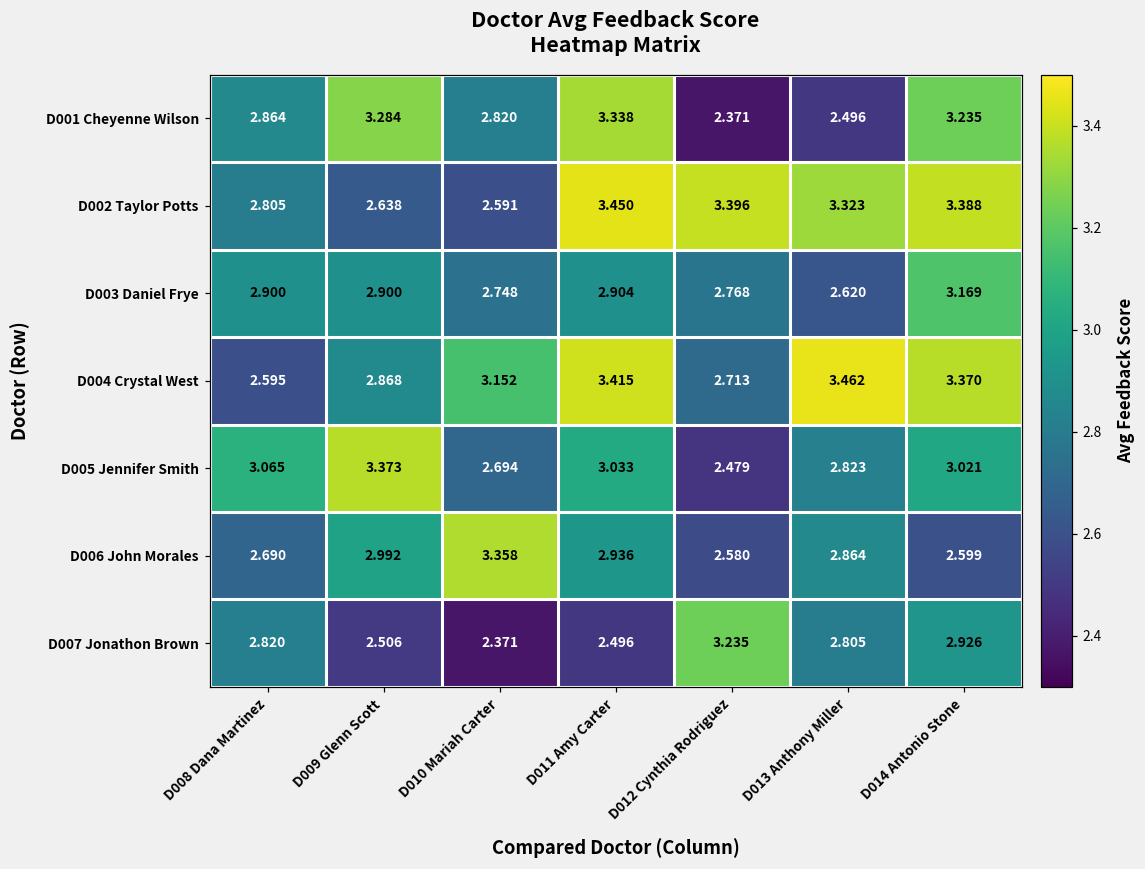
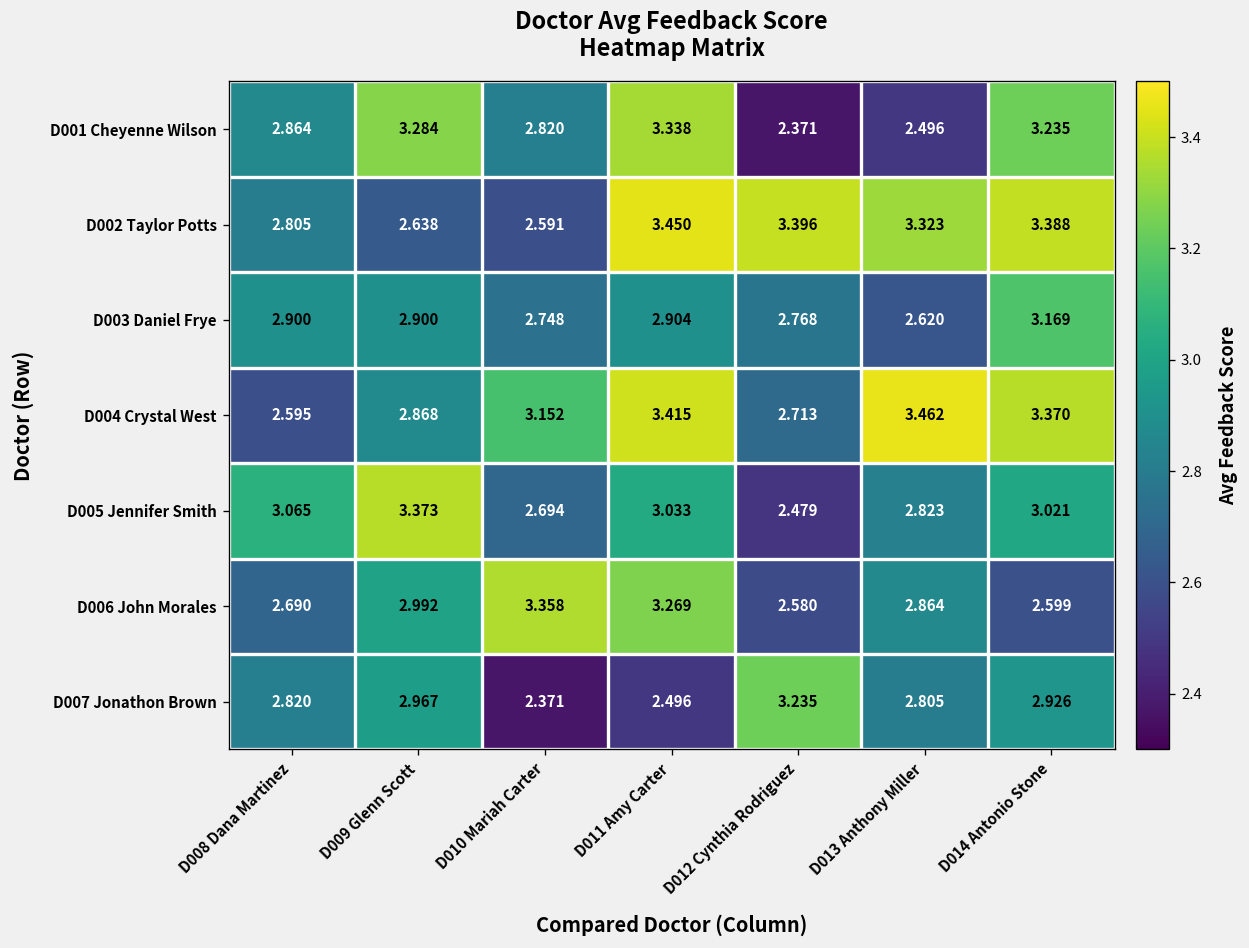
  {
    "D001 Cheyenne Wilson": {
      "D008 Dana Martinez": 2.864,
      "D009 Glenn Scott": 3.284,
      "D010 Mariah Carter": 2.820,
      "D011 Amy Carter": 3.338,
      "D012 Cynthia Rodriguez": 2.371,
      "D013 Anthony Miller": 2.496,
      "D014 Antonio Stone": 3.235
    },
    "D002 Taylor Potts": {
      "D008 Dana Martinez": 2.805,
      "D009 Glenn Scott": 2.638,
      "D010 Mariah Carter": 2.591,
      "D011 Amy Carter": 3.450,
      "D012 Cynthia Rodriguez": 3.396,
      "D013 Anthony Miller": 3.323,
      "D014 Antonio Stone": 3.388
    },
    "D003 Daniel Frye": {
      "D008 Dana Martinez": 2.900,
      "D009 Glenn Scott": 2.900,
      "D010 Mariah Carter": 2.748,
      "D011 Amy Carter": 2.904,
      "D012 Cynthia Rodriguez": 2.768,
      "D013 Anthony Miller": 2.620,
      "D014 Antonio Stone": 3.169
    },
    "D004 Crystal West": {
      "D008 Dana Martinez": 2.595,
      "D009 Glenn Scott": 2.868,
      "D010 Mariah Carter": 3.152,
      "D011 Amy Carter": 3.415,
      "D012 Cynthia Rodriguez": 2.713,
      "D013 Anthony Miller": 3.462,
      "D014 Antonio Stone": 3.370
    },
    "D005 Jennifer Smith": {
      "D008 Dana Martinez": 3.065,
      "D009 Glenn Scott": 3.373,
      "D010 Mariah Carter": 2.694,
      "D011 Amy Carter": 3.033,
      "D012 Cynthia Rodriguez": 2.479,
      "D013 Anthony Miller": 2.823,
      "D014 Antonio Stone": 3.021
    },
    "D006 John Morales": {
      "D008 Dana Martinez": 2.690,
      "D009 Glenn Scott": 2.992,
      "D010 Mariah Carter": 3.358,
-     "D011 Amy Carter": 2.936,
+     "D011 Amy Carter": 3.269,
      "D012 Cynthia Rodriguez": 2.580,
      "D013 Anthony Miller": 2.864,
      "D014 Antonio Stone": 2.599
    },
    "D007 Jonathon Brown": {
      "D008 Dana Martinez": 2.820,
-     "D009 Glenn Scott": 2.506,
+     "D009 Glenn Scott": 2.967,
      "D010 Mariah Carter": 2.371,
      "D011 Amy Carter": 2.496,
      "D012 Cynthia Rodriguez": 3.235,
      "D013 Anthony Miller": 2.805,
      "D014 Antonio Stone": 2.926
    }
  }
